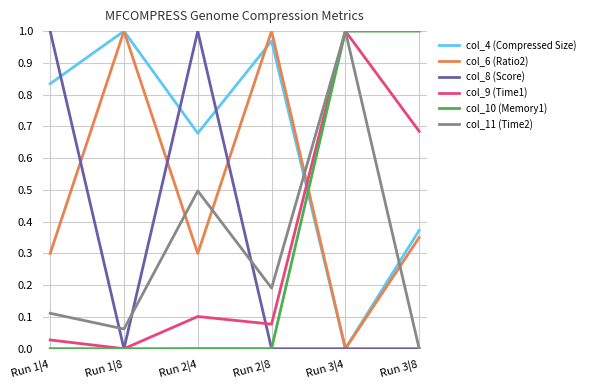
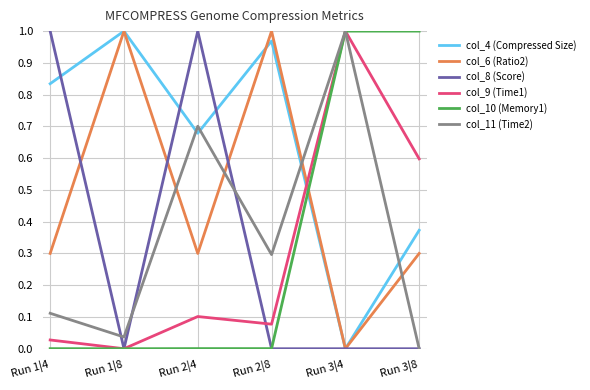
  {
    "col_4 (Compressed Size)": {
      "Run 1|4": 0.83,
      "Run 2|4": 0.68,
      "Run 2|8": 0.97,
      "Run 3|8": 0.37
    },
    "col_6 (Ratio2)": {
      "Run 1|4": 0.30,
      "Run 2|4": 0.30,
      "Run 2|8": 1.00,
-     "Run 3|8": 0.35
+     "Run 3|8": 0.30
    },
    "col_8 (Score)": {
      "Run 1|4": 1.00,
      "Run 2|4": 1.00
    },
    "col_9 (Time1)": {
      "Run 1|4": 0.03,
      "Run 2|4": 0.10,
      "Run 2|8": 0.08,
-     "Run 3|8": 0.68
+     "Run 3|8": 0.60
    },
    "col_10 (Memory1)": {
      "Run 1|4": 0.00,
      "Run 2|4": 0.00,
      "Run 3|8": 1.00
    },
    "col_11 (Time2)": {
      "Run 1|4": 0.11,
-     "Run 1|8": 0.06,
-     "Run 2|4": 0.50,
-     "Run 2|8": 0.19
+     "Run 1|8": 0.04,
+     "Run 2|4": 0.70,
+     "Run 2|8": 0.30
    }
  }
